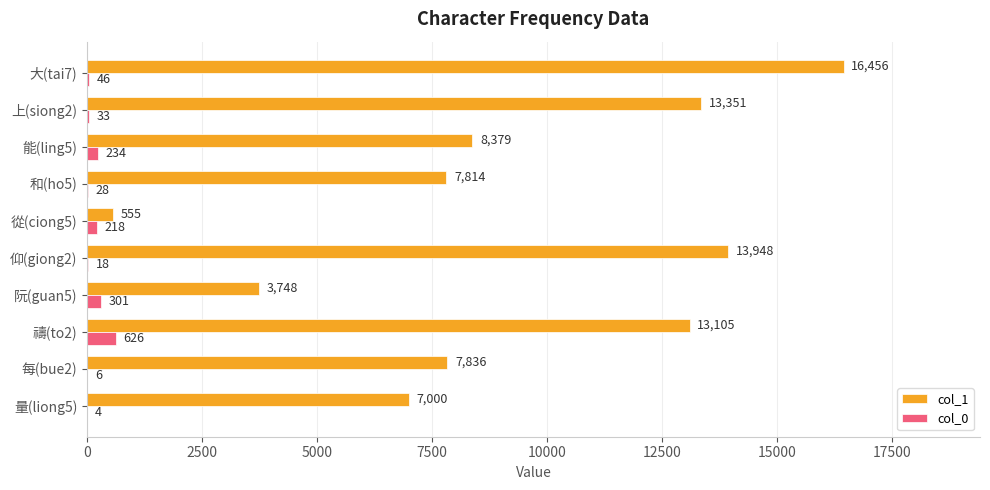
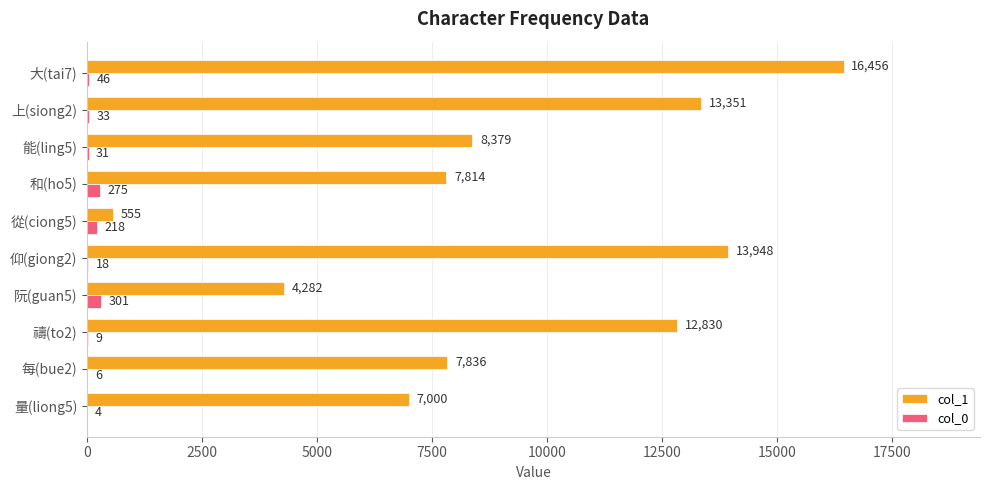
  {
    "col_1": {
      "大(tai7)": "16,456",
      "上(siong2)": "13,351",
      "能(ling5)": "8,379",
      "和(ho5)": "7,814",
      "從(ciong5)": "555",
      "仰(giong2)": "13,948",
-     "阮(guan5)": "3,748",
-     "禱(to2)": "13,105",
+     "阮(guan5)": "4,282",
+     "禱(to2)": "12,830",
      "每(bue2)": "7,836",
      "量(liong5)": "7,000"
    },
    "col_0": {
      "大(tai7)": "46",
      "上(siong2)": "33",
-     "能(ling5)": "234",
-     "和(ho5)": "28",
+     "能(ling5)": "31",
+     "和(ho5)": "275",
      "從(ciong5)": "218",
      "仰(giong2)": "18",
      "阮(guan5)": "301",
-     "禱(to2)": "626",
+     "禱(to2)": "9",
      "每(bue2)": "6",
      "量(liong5)": "4"
    }
  }
